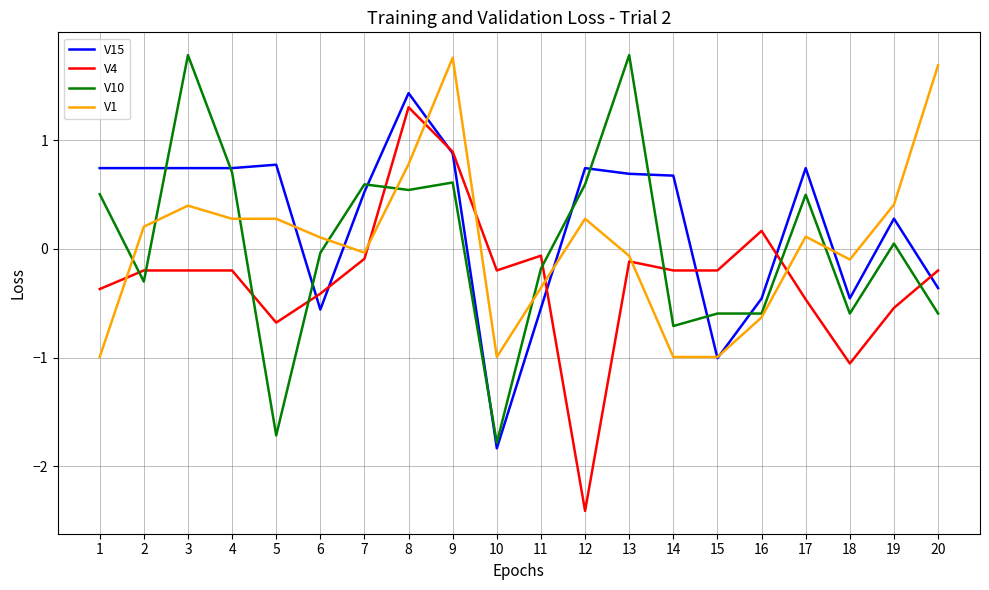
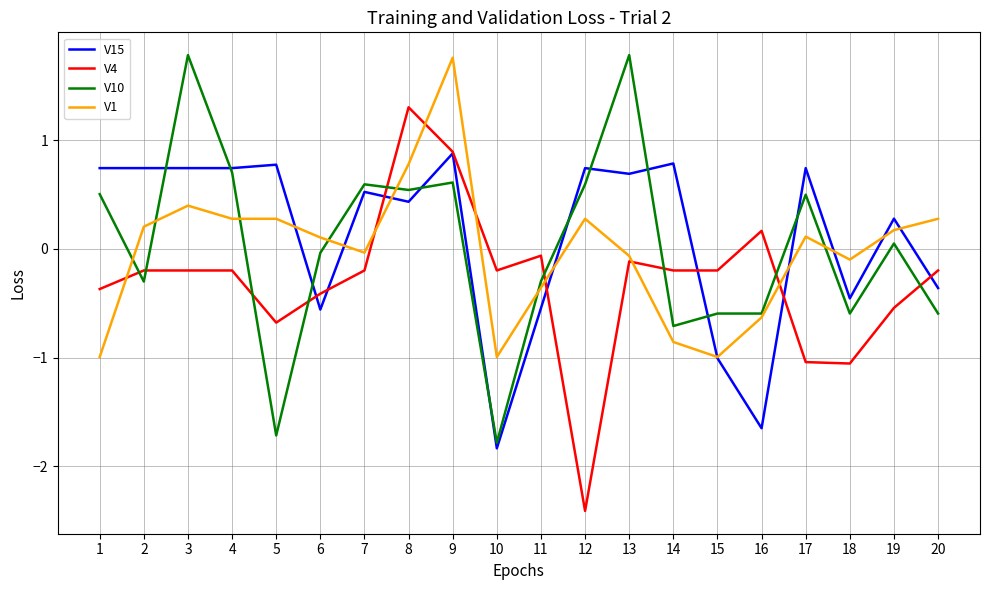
  {
    "V15": {
      "1": 0.74,
      "2": 0.74,
      "3": 0.74,
      "4": 0.74,
      "5": 0.78,
      "6": -0.56,
      "7": 0.52,
-     "8": 1.43,
+     "8": 0.43,
      "10": -1.83,
      "11": -0.55,
      "12": 0.74,
      "13": 0.69,
-     "14": 0.67,
-     "16": -0.46,
+     "14": 0.79,
+     "16": -1.65,
      "17": 0.74,
      "18": -0.45,
      "19": 0.28,
      "20": -0.36
    },
    "V4": {
      "1": -0.37,
      "2": -0.20,
      "3": -0.20,
      "4": -0.20,
      "5": -0.68,
      "6": -0.41,
-     "7": -0.09,
+     "7": -0.20,
      "8": 1.30,
      "10": -0.20,
      "11": -0.06,
      "12": -2.41,
      "13": -0.11,
      "14": -0.20,
      "15": -0.20,
      "16": 0.17,
-     "17": -0.46,
+     "17": -1.04,
      "18": -1.05,
      "19": -0.54,
      "20": -0.20
    },
    "V10": {
      "1": 0.50,
      "2": -0.30,
      "3": 1.78,
      "4": 0.70,
      "5": -1.72,
      "6": -0.04,
      "7": 0.59,
      "8": 0.54,
      "9": 0.61,
      "10": -1.78,
-     "11": -0.18,
+     "11": -0.30,
      "12": 0.59,
      "13": 1.78,
      "14": -0.71,
      "15": -0.59,
      "16": -0.59,
      "17": 0.50,
      "18": -0.59,
      "19": 0.05,
      "20": -0.59
    },
    "V1": {
      "1": -0.99,
      "2": 0.20,
      "3": 0.40,
      "4": 0.28,
      "5": 0.28,
      "6": 0.11,
      "7": -0.03,
      "8": 0.78,
      "9": 1.76,
      "10": -0.99,
      "11": -0.36,
      "12": 0.28,
      "13": -0.06,
-     "14": -0.99,
+     "14": -0.86,
      "16": -0.63,
      "17": 0.11,
      "18": -0.10,
-     "19": 0.41,
-     "20": 1.69
+     "19": 0.17,
+     "20": 0.28
    }
  }
